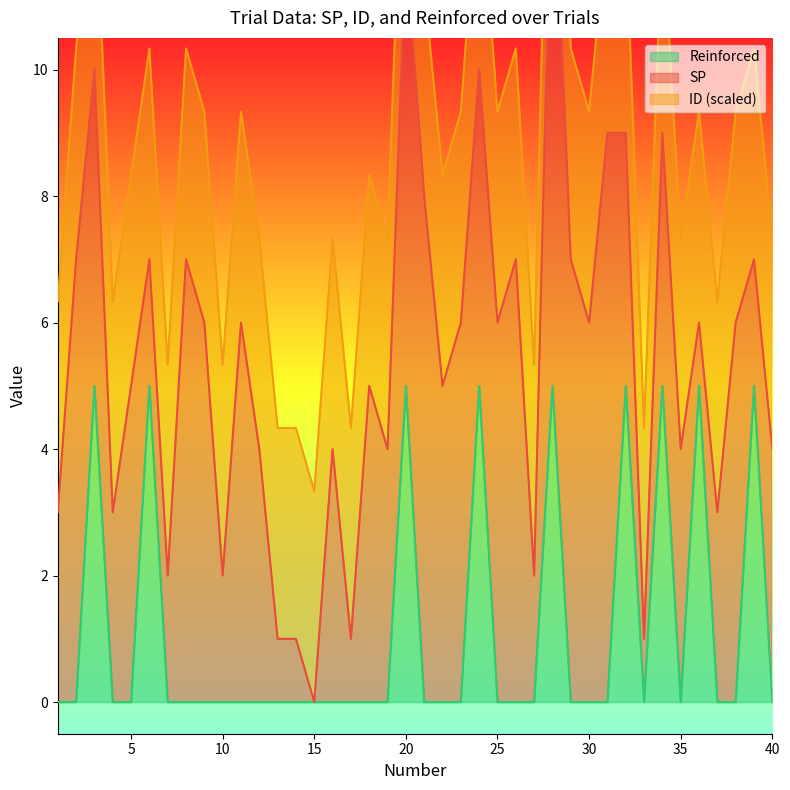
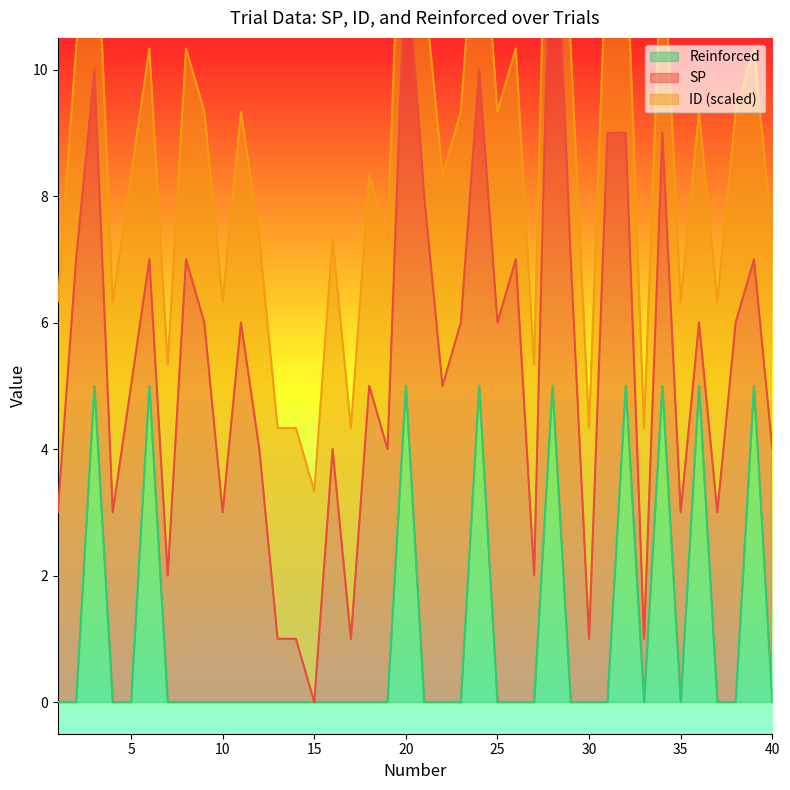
  {
    "Reinforced": {
      "5": 0,
      "10": 0,
      "20": 5,
      "25": 0,
      "30": 0,
      "35": 0,
      "40": 0
    },
    "SP": {
      "5": 5,
-     "10": 2,
+     "10": 3,
      "25": 6,
-     "30": 6,
-     "35": 4,
+     "30": 1,
+     "35": 3,
      "40": 4
    },
    "ID (scaled)": {
      "5": 3.3,
      "10": 3.3,
      "15": 3.3,
      "25": 3.3,
      "30": 3.3,
      "35": 3.3,
      "40": 3.3
    }
  }
